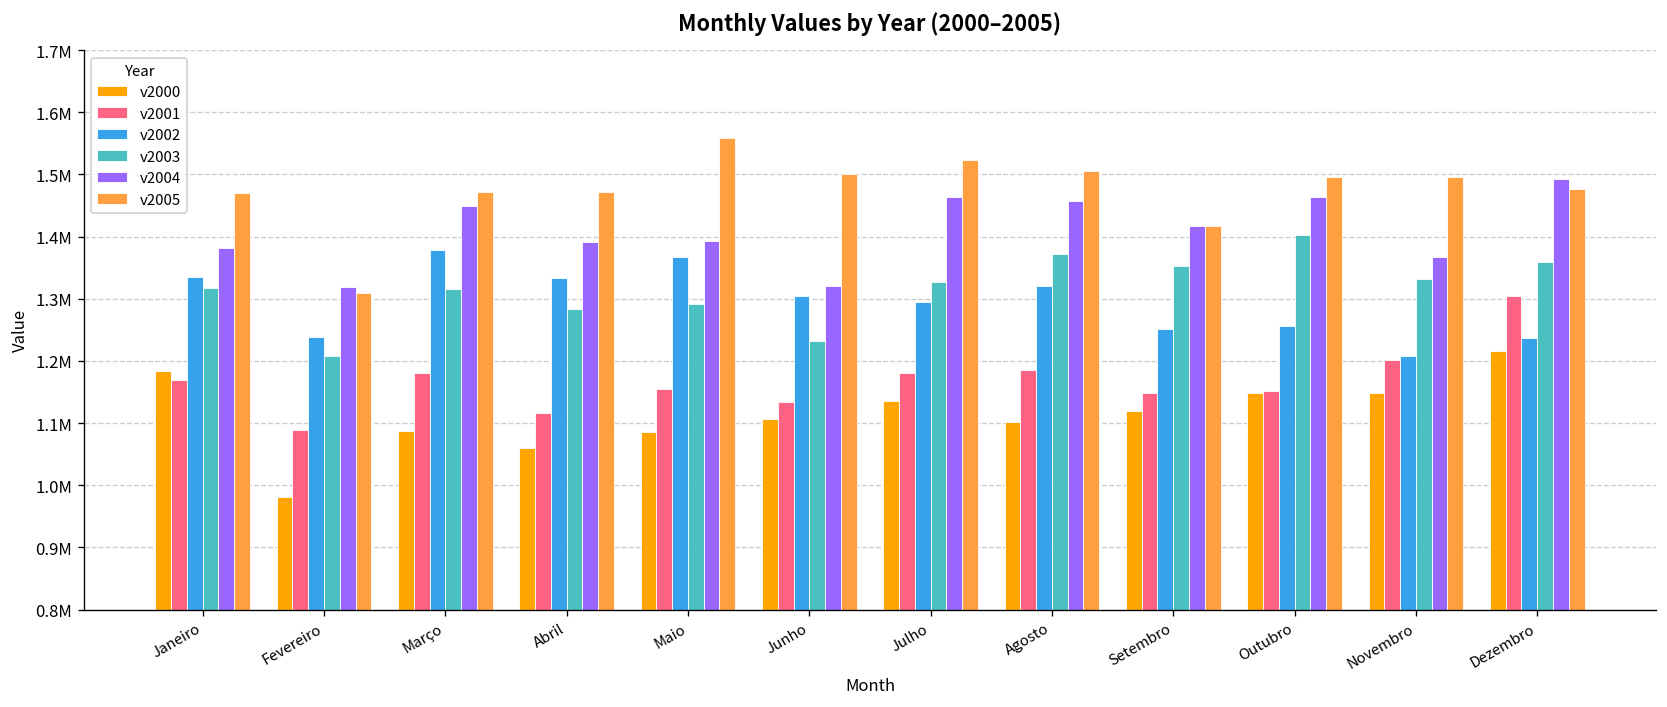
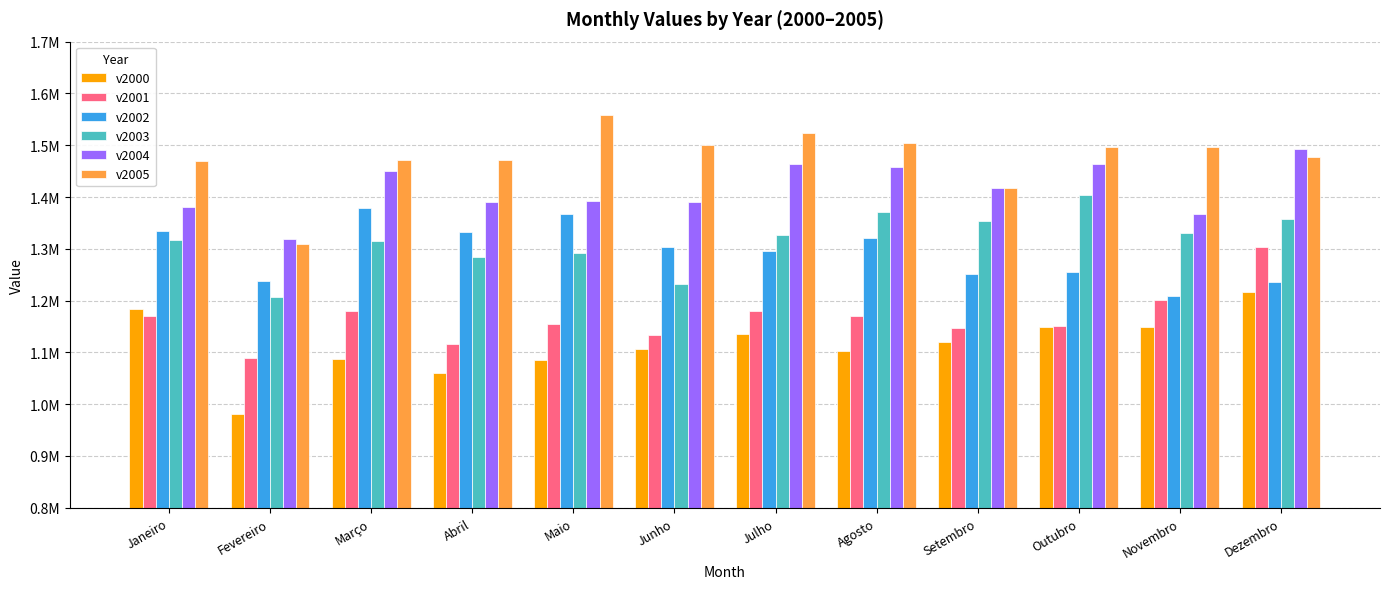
  {
    "v2000": {
      "Janeiro": 1180000,
      "Fevereiro": 980000,
      "Março": 1090000,
      "Abril": 1060000,
      "Maio": 1090000,
      "Junho": 1110000,
      "Julho": 1140000,
      "Agosto": 1100000,
      "Setembro": 1120000,
      "Outubro": 1150000,
      "Novembro": 1150000,
      "Dezembro": 1220000
    },
    "v2001": {
      "Janeiro": 1170000,
      "Fevereiro": 1090000,
      "Março": 1180000,
      "Abril": 1120000,
      "Maio": 1150000,
      "Junho": 1130000,
      "Julho": 1180000,
-     "Agosto": 1190000,
+     "Agosto": 1170000,
      "Setembro": 1150000,
      "Outubro": 1150000,
      "Novembro": 1200000,
      "Dezembro": 1300000
    },
    "v2004": {
      "Janeiro": 1380000,
      "Fevereiro": 1320000,
      "Março": 1450000,
      "Abril": 1390000,
      "Maio": 1390000,
-     "Junho": 1320000,
+     "Junho": 1390000,
      "Julho": 1460000,
      "Agosto": 1460000,
      "Setembro": 1420000,
      "Outubro": 1460000,
      "Novembro": 1370000,
      "Dezembro": 1490000
    },
    "v2005": {
      "Janeiro": 1470000,
      "Fevereiro": 1310000,
      "Março": 1470000,
      "Abril": 1470000,
      "Maio": 1560000,
      "Junho": 1500000,
      "Julho": 1520000,
      "Agosto": 1510000,
      "Setembro": 1420000,
      "Outubro": 1500000,
      "Novembro": 1500000,
      "Dezembro": 1480000
    }
  }
